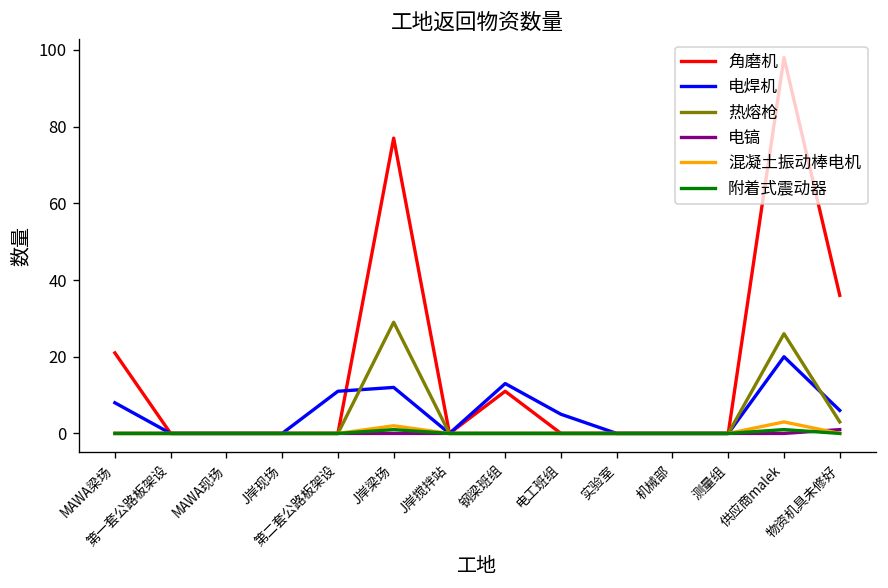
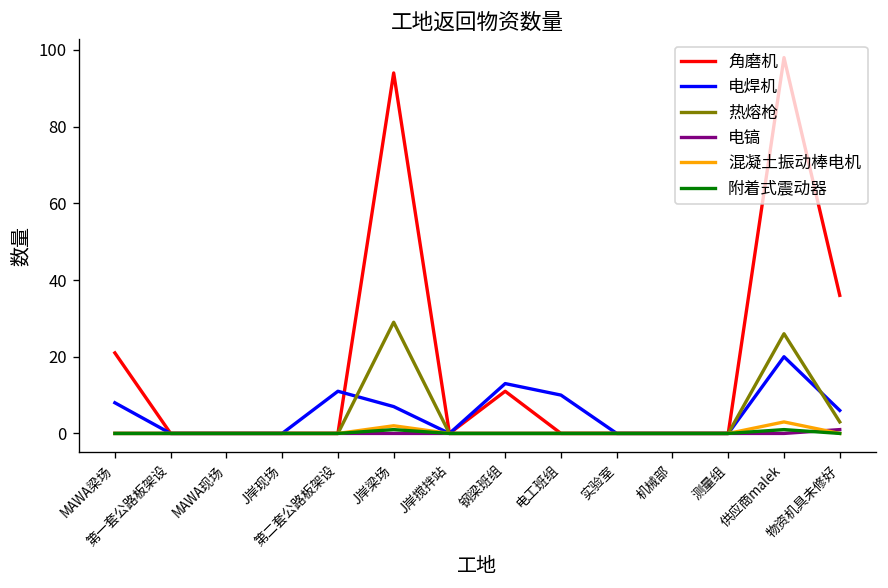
  {
    "角磨机": {
      "MAWA梁场": 21,
-     "J岸梁场": 77,
+     "J岸梁场": 94,
      "钢梁班组": 11,
      "物资机具未修好": 36
    },
    "电焊机": {
      "MAWA梁场": 8,
      "第二套公路板架设": 11,
-     "J岸梁场": 12,
+     "J岸梁场": 7,
      "钢梁班组": 13,
-     "电工班组": 5,
+     "电工班组": 10,
      "供应商malek": 20,
      "物资机具未修好": 6
    },
    "热熔枪": {
      "J岸梁场": 29,
      "供应商malek": 26,
      "物资机具未修好": 3
    },
    "电镐": {
      "J岸梁场": 0,
      "供应商malek": 0,
      "物资机具未修好": 1
    },
    "混凝土振动棒电机": {
      "J岸梁场": 2,
      "供应商malek": 3
    },
    "附着式震动器": {
      "J岸梁场": 1,
      "供应商malek": 1
    }
  }
